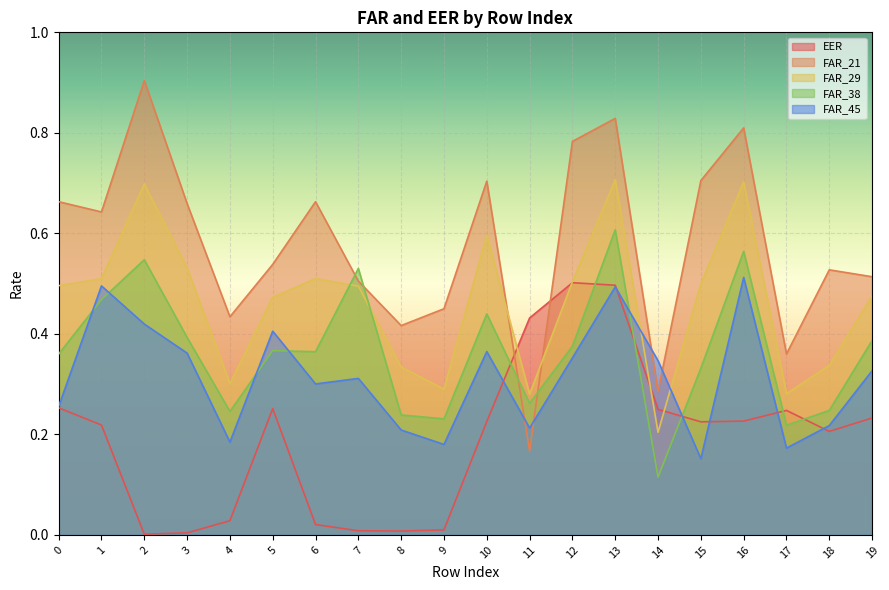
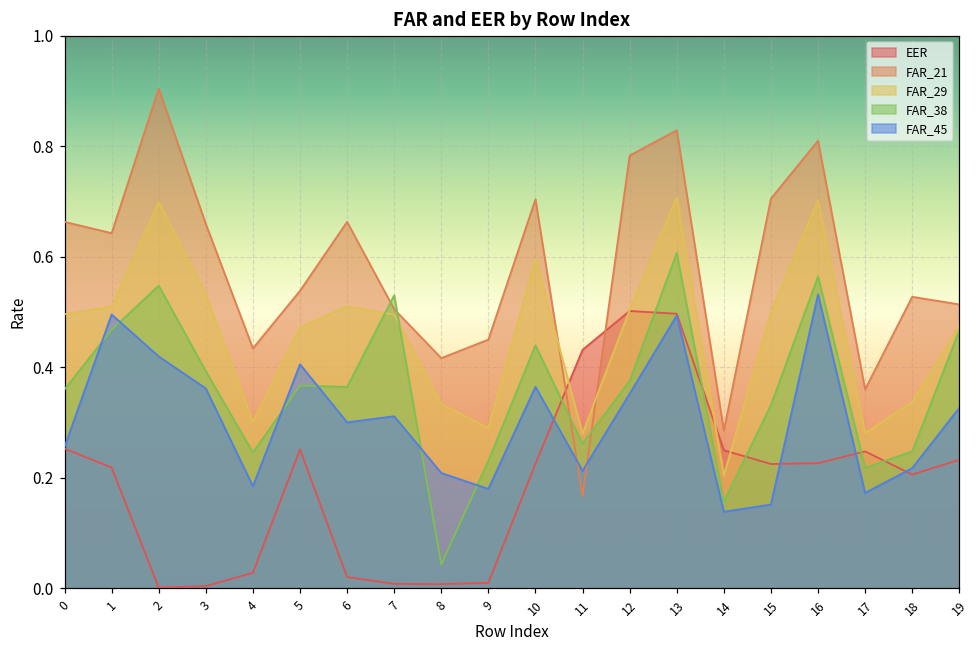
  {
    "FAR_38": {
      "0": 0.36,
      "1": 0.47,
      "2": 0.55,
      "3": 0.39,
      "4": 0.25,
      "5": 0.37,
      "6": 0.36,
      "7": 0.53,
-     "8": 0.24,
+     "8": 0.04,
      "9": 0.23,
      "10": 0.44,
      "11": 0.26,
      "12": 0.38,
      "13": 0.61,
-     "14": 0.11,
+     "14": 0.16,
      "15": 0.33,
      "16": 0.56,
      "17": 0.22,
      "18": 0.25,
-     "19": 0.39
+     "19": 0.47
    },
    "FAR_45": {
      "1": 0.50,
      "2": 0.42,
      "3": 0.36,
      "4": 0.18,
      "5": 0.41,
      "6": 0.30,
      "7": 0.31,
      "8": 0.21,
      "9": 0.18,
      "10": 0.36,
      "11": 0.21,
      "12": 0.35,
-     "14": 0.35,
+     "14": 0.14,
      "15": 0.15,
-     "16": 0.51,
+     "16": 0.53,
      "17": 0.17,
      "18": 0.22,
      "19": 0.33
    }
  }
